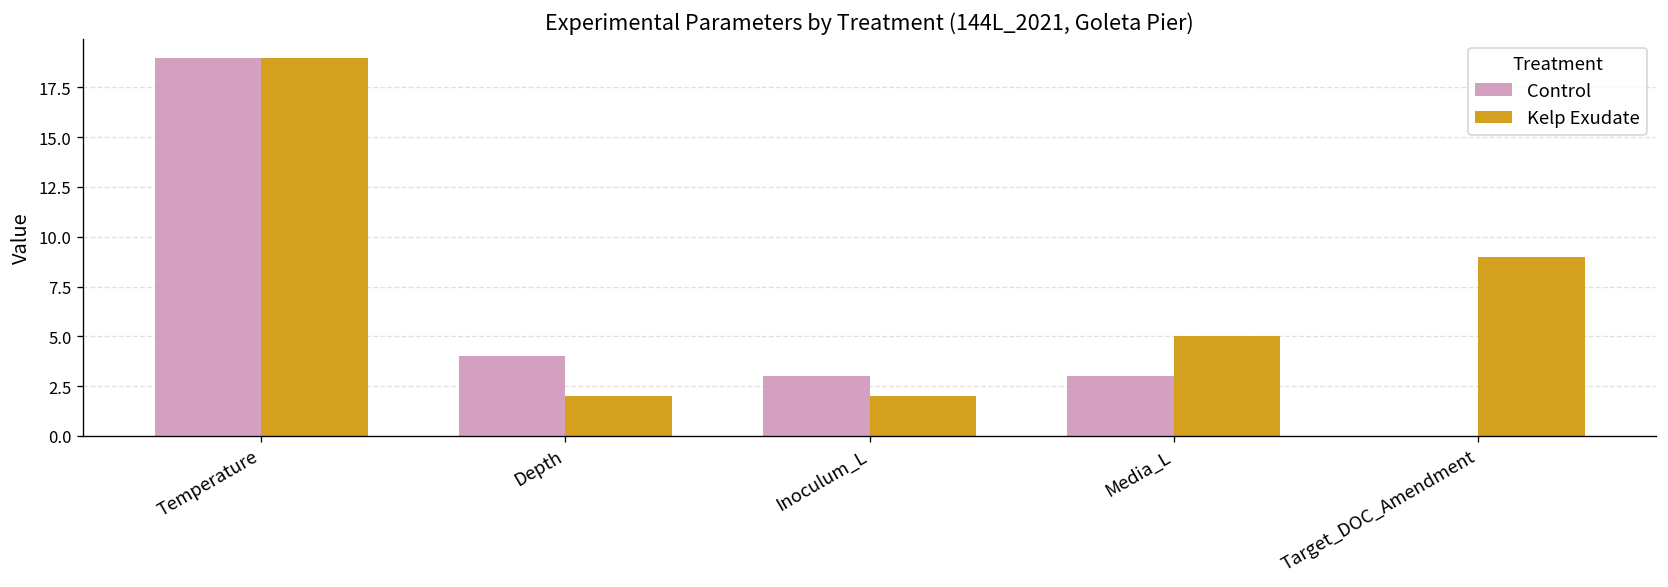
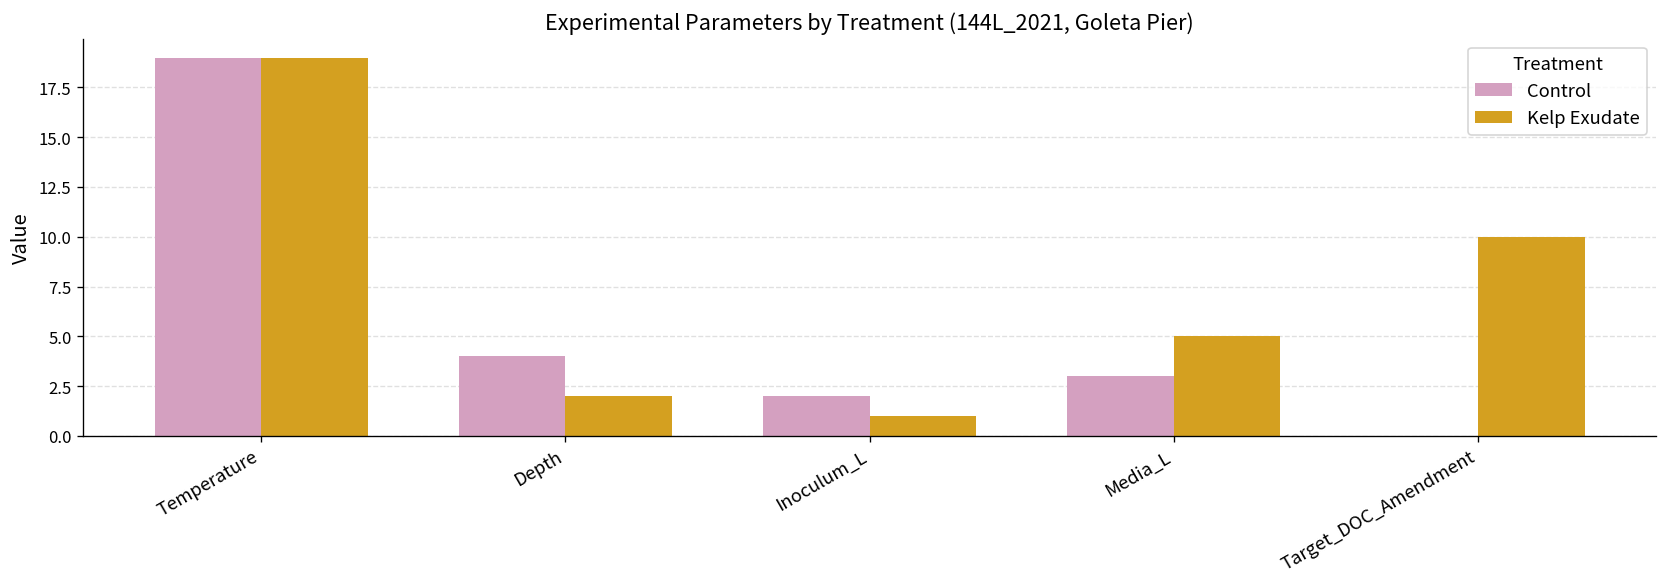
  {
    "Control": {
      "Temperature": 19,
      "Depth": 4,
-     "Inoculum_L": 3,
+     "Inoculum_L": 2,
      "Media_L": 3,
      "Target_DOC_Amendment": 0
    },
    "Kelp Exudate": {
      "Temperature": 19,
      "Depth": 2,
-     "Inoculum_L": 2,
+     "Inoculum_L": 1,
      "Media_L": 5,
-     "Target_DOC_Amendment": 9
+     "Target_DOC_Amendment": 10
    }
  }
